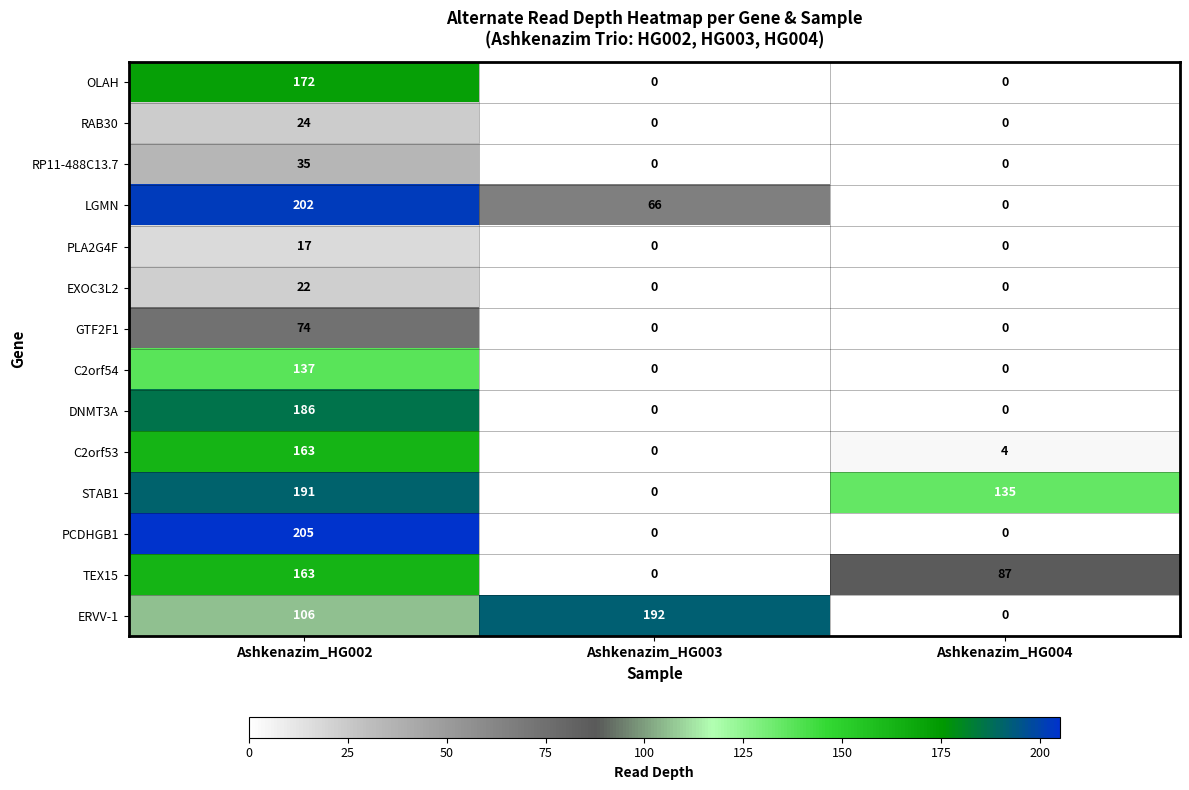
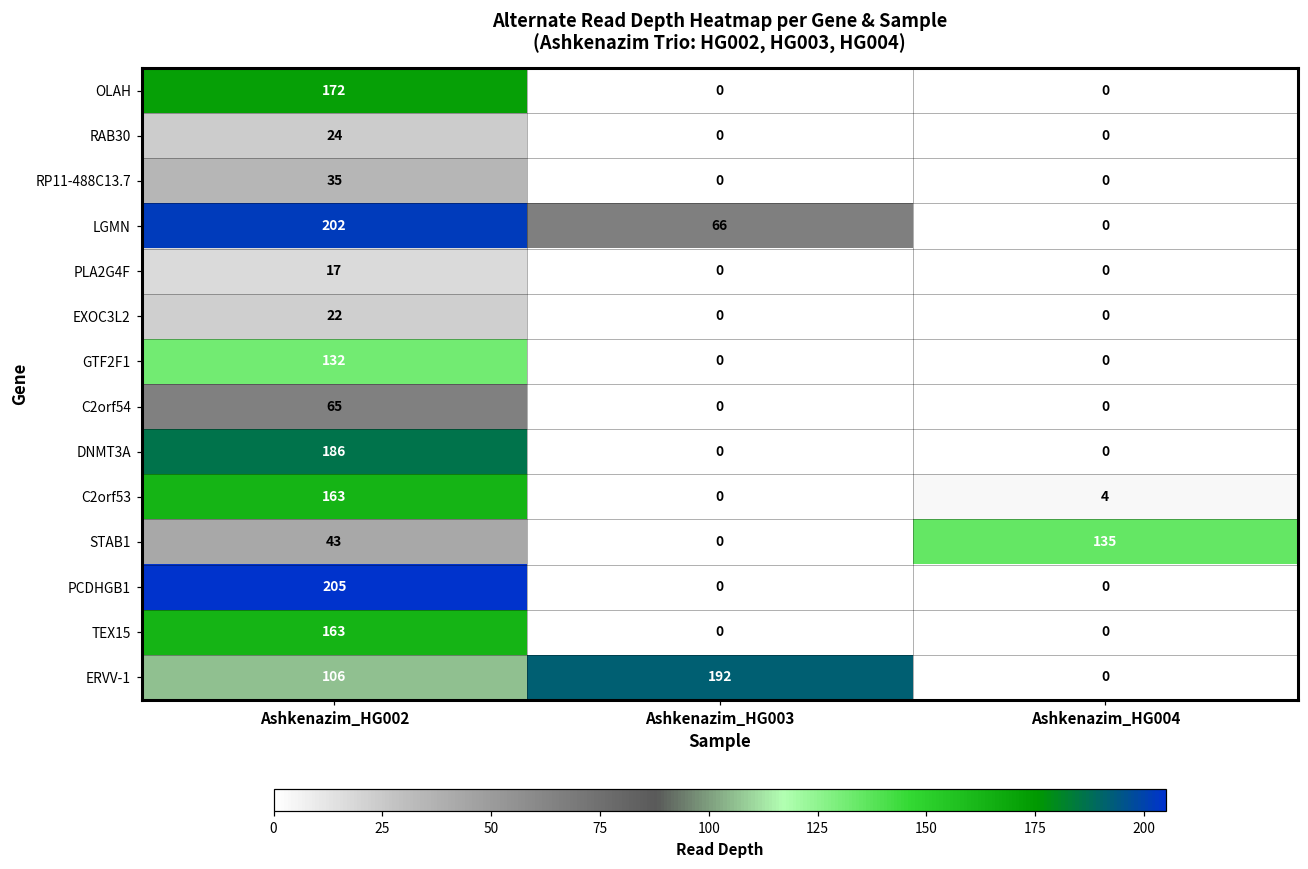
  {
    "OLAH": {
      "Ashkenazim_HG002": 172,
      "Ashkenazim_HG003": 0,
      "Ashkenazim_HG004": 0
    },
    "RAB30": {
      "Ashkenazim_HG002": 24,
      "Ashkenazim_HG003": 0,
      "Ashkenazim_HG004": 0
    },
    "RP11-488C13.7": {
      "Ashkenazim_HG002": 35,
      "Ashkenazim_HG003": 0,
      "Ashkenazim_HG004": 0
    },
    "LGMN": {
      "Ashkenazim_HG002": 202,
      "Ashkenazim_HG003": 66,
      "Ashkenazim_HG004": 0
    },
    "PLA2G4F": {
      "Ashkenazim_HG002": 17,
      "Ashkenazim_HG003": 0,
      "Ashkenazim_HG004": 0
    },
    "EXOC3L2": {
      "Ashkenazim_HG002": 22,
      "Ashkenazim_HG003": 0,
      "Ashkenazim_HG004": 0
    },
    "GTF2F1": {
-     "Ashkenazim_HG002": 74,
+     "Ashkenazim_HG002": 132,
      "Ashkenazim_HG003": 0,
      "Ashkenazim_HG004": 0
    },
    "C2orf54": {
-     "Ashkenazim_HG002": 137,
+     "Ashkenazim_HG002": 65,
      "Ashkenazim_HG003": 0,
      "Ashkenazim_HG004": 0
    },
    "DNMT3A": {
      "Ashkenazim_HG002": 186,
      "Ashkenazim_HG003": 0,
      "Ashkenazim_HG004": 0
    },
    "C2orf53": {
      "Ashkenazim_HG002": 163,
      "Ashkenazim_HG003": 0,
      "Ashkenazim_HG004": 4
    },
    "STAB1": {
-     "Ashkenazim_HG002": 191,
+     "Ashkenazim_HG002": 43,
      "Ashkenazim_HG003": 0,
      "Ashkenazim_HG004": 135
    },
    "PCDHGB1": {
      "Ashkenazim_HG002": 205,
      "Ashkenazim_HG003": 0,
      "Ashkenazim_HG004": 0
    },
    "TEX15": {
      "Ashkenazim_HG002": 163,
      "Ashkenazim_HG003": 0,
-     "Ashkenazim_HG004": 87
+     "Ashkenazim_HG004": 0
    },
    "ERVV-1": {
      "Ashkenazim_HG002": 106,
      "Ashkenazim_HG003": 192,
      "Ashkenazim_HG004": 0
    }
  }
